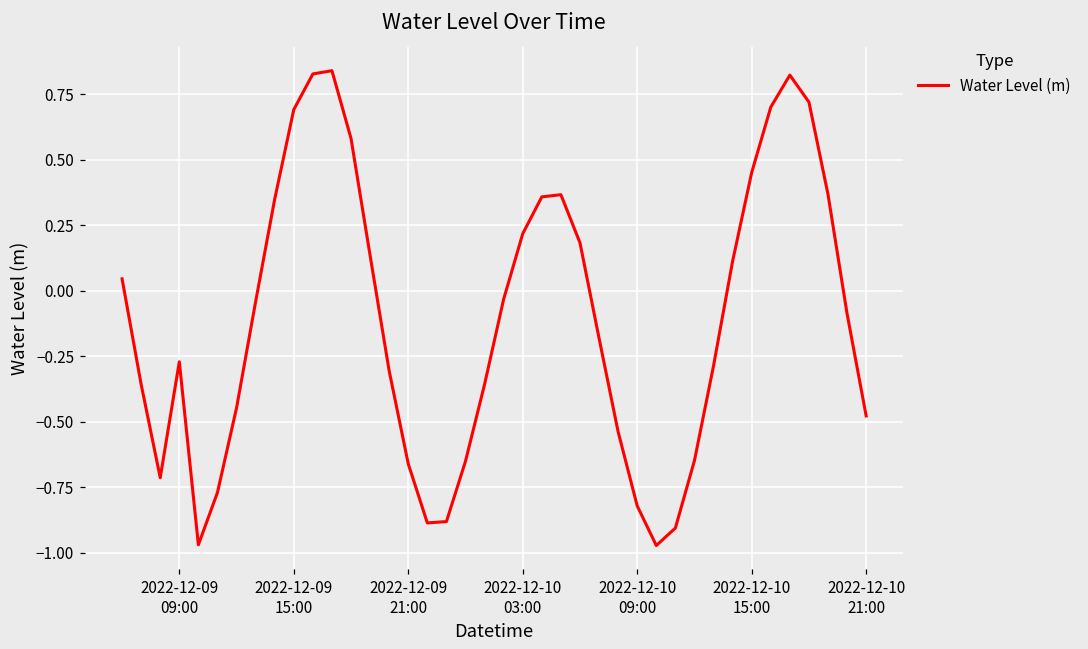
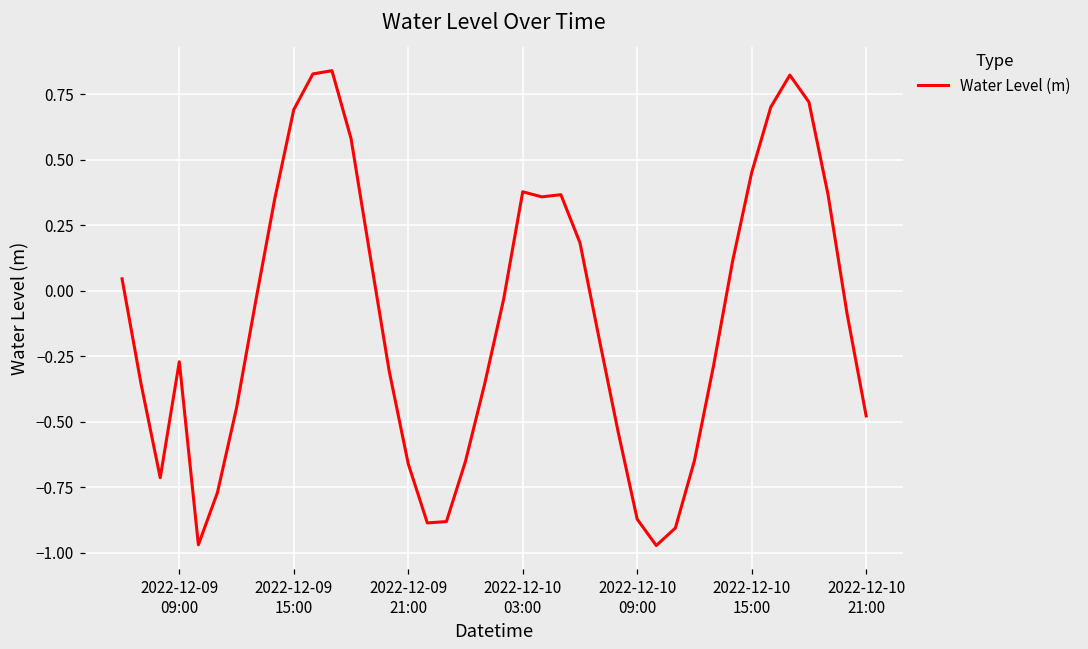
  {
    "2022-12-09 09:00": -0.27,
    "2022-12-09 15:00": 0.69,
    "2022-12-09 21:00": -0.66,
-   "2022-12-10 03:00": 0.22,
-   "2022-12-10 09:00": -0.82,
+   "2022-12-10 03:00": 0.38,
+   "2022-12-10 09:00": -0.87,
    "2022-12-10 15:00": 0.45,
    "2022-12-10 21:00": -0.48
  }
